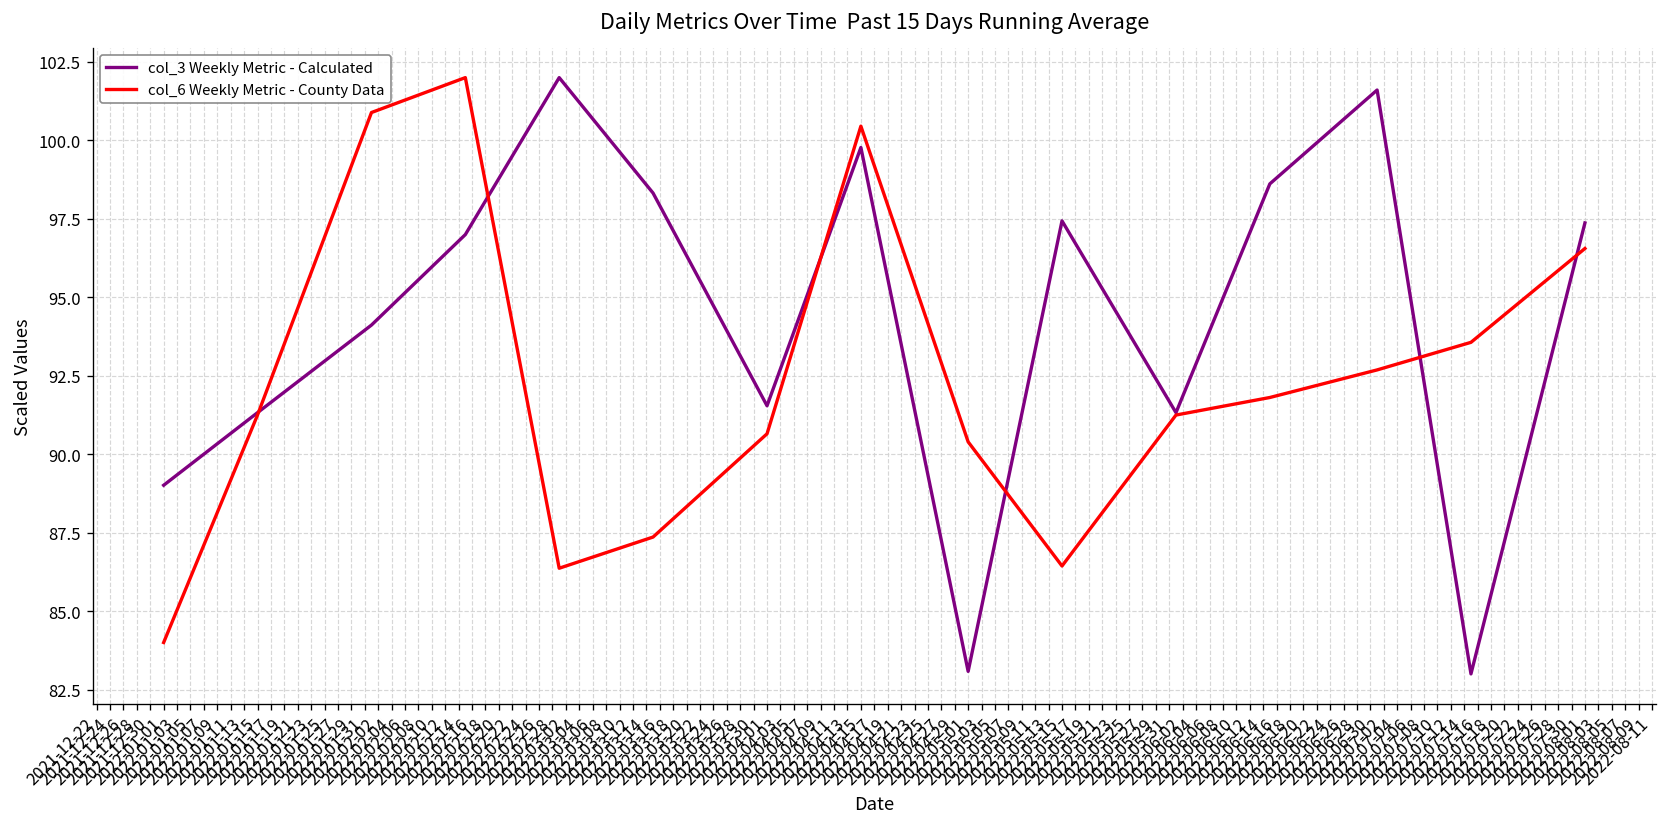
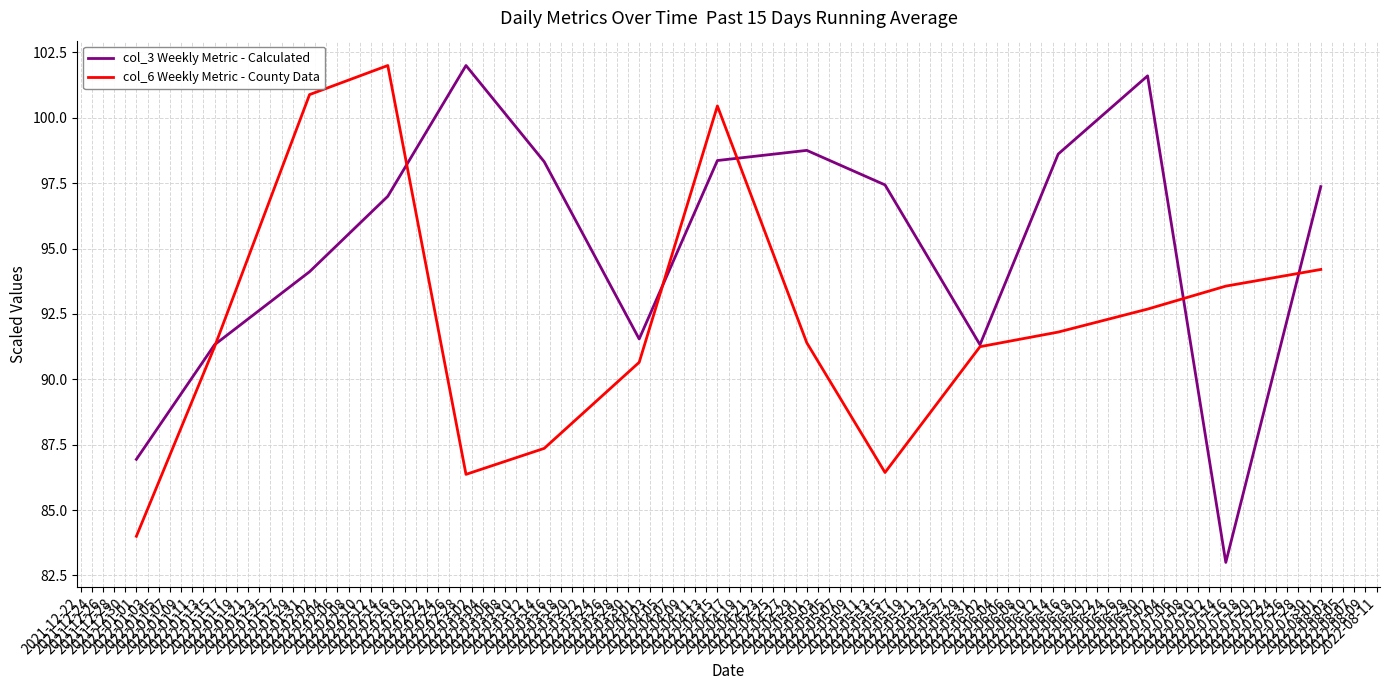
  {
    "col_3 Weekly Metric - Calculated": {
-     "2022-01-01": 89.0,
+     "2022-01-01": 86.9,
      "2022-04-01": 91.5,
-     "2022-04-15": 99.8,
-     "2022-05-01": 83.1,
+     "2022-04-15": 98.4,
+     "2022-05-01": 98.8,
      "2022-05-15": 97.4,
      "2022-08-01": 97.4
    },
    "col_6 Weekly Metric - County Data": {
      "2022-01-01": 84.0,
      "2022-04-01": 90.7,
      "2022-04-15": 100.5,
-     "2022-05-01": 90.4,
+     "2022-05-01": 91.4,
      "2022-05-15": 86.4,
-     "2022-08-01": 96.6
+     "2022-08-01": 94.2
    }
  }
